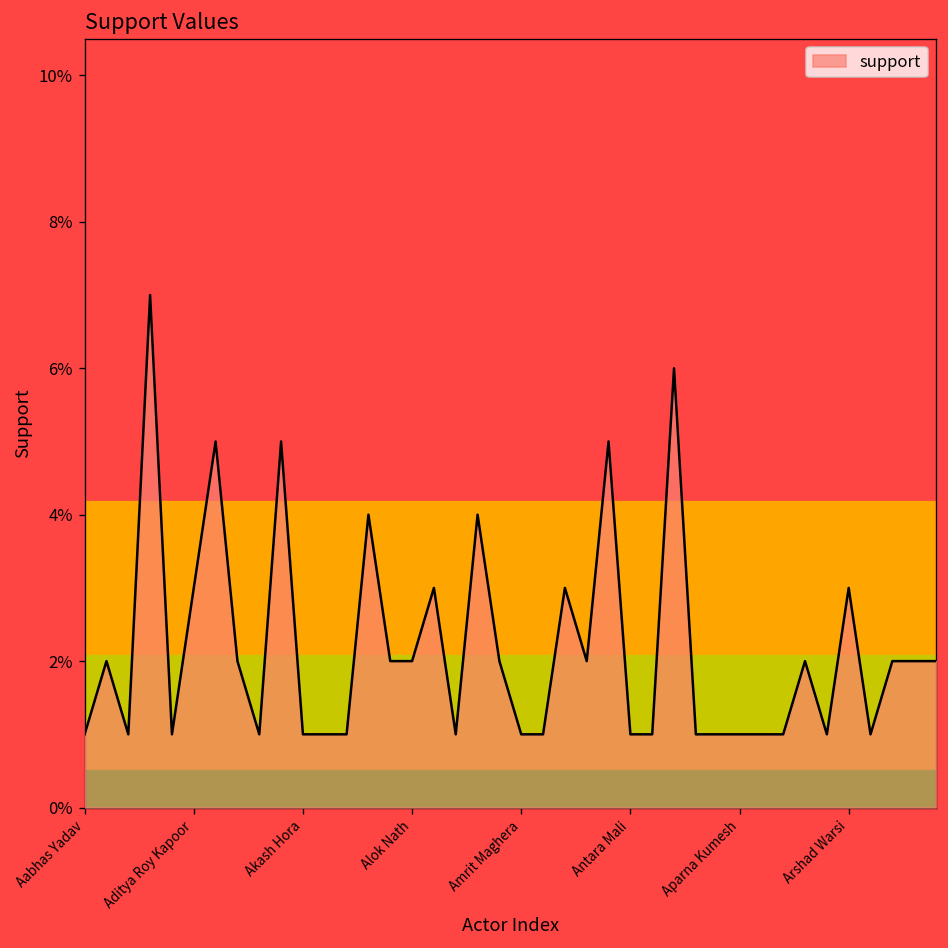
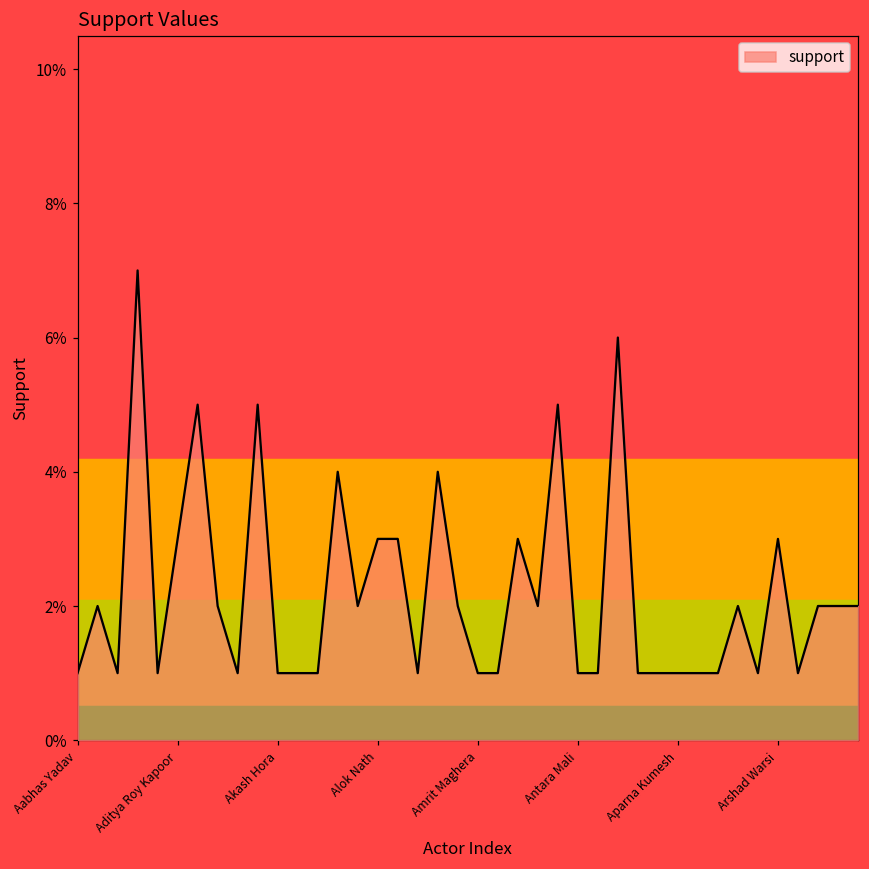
  {
    "Aabhas Yadav": "1.0%",
    "Aditya Roy Kapoor": "3.0%",
    "Akash Hora": "1.0%",
-   "Alok Nath": "2.0%",
+   "Alok Nath": "3.0%",
    "Amrit Maghera": "1.0%",
    "Antara Mali": "1.0%",
    "Aparna Kumesh": "1.0%",
    "Arshad Warsi": "3.0%"
  }
